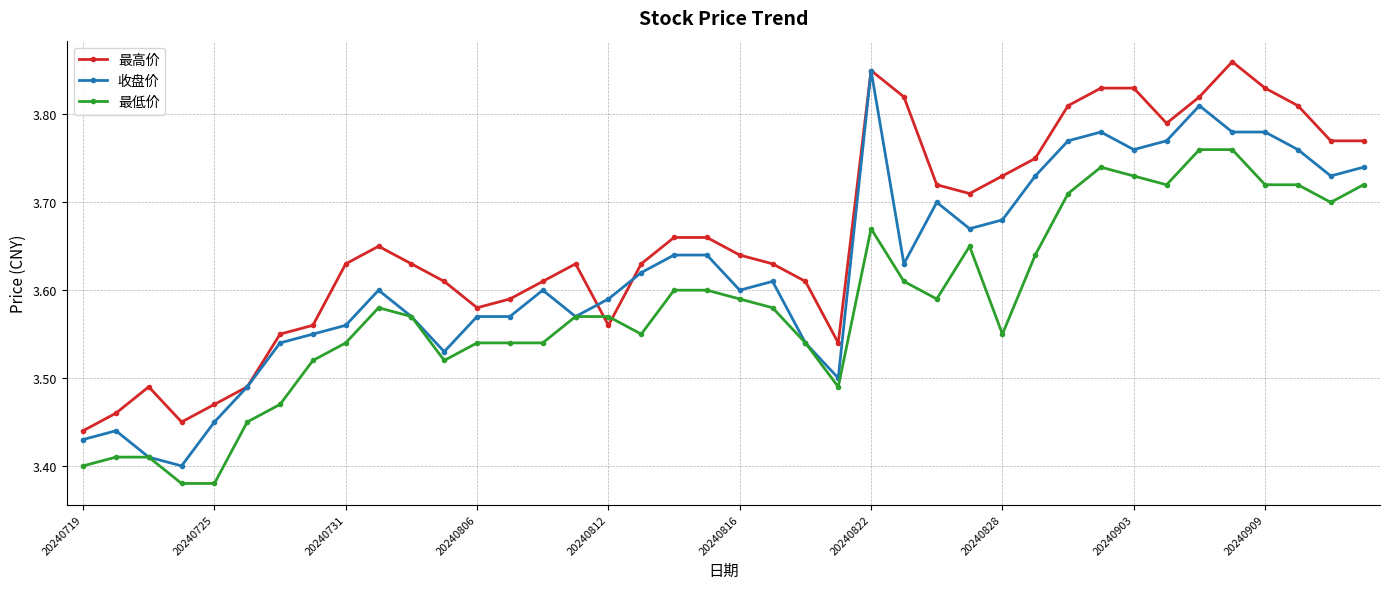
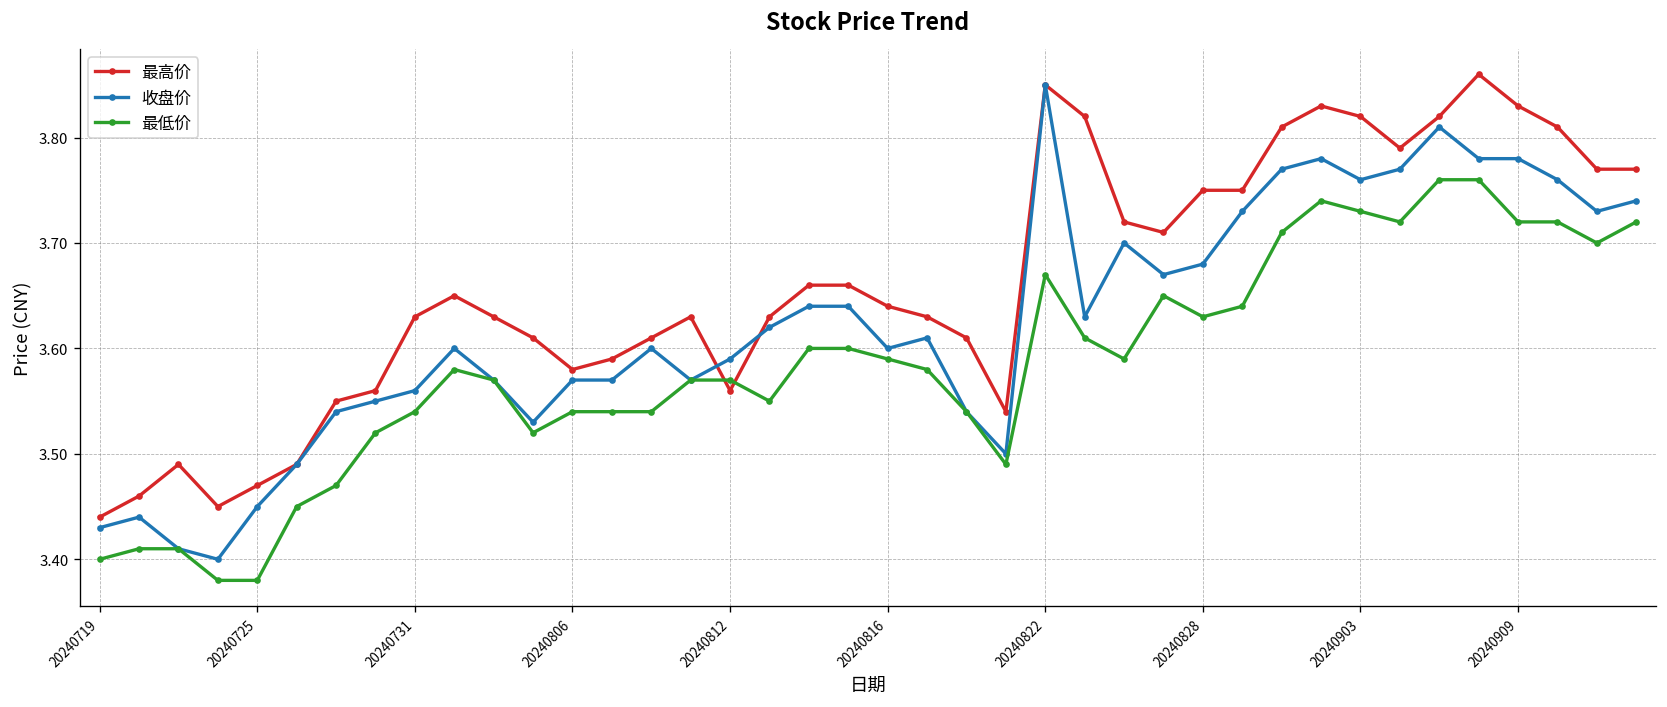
  {
    "最高价": {
      "20240719": 3.44,
      "20240725": 3.47,
      "20240731": 3.63,
      "20240806": 3.58,
      "20240812": 3.56,
      "20240816": 3.64,
-     "20240828": 3.73,
-     "20240903": 3.83,
+     "20240828": 3.75,
+     "20240903": 3.82,
      "20240909": 3.83
    },
    "收盘价": {
      "20240719": 3.43,
      "20240725": 3.45,
      "20240731": 3.56,
      "20240806": 3.57,
      "20240812": 3.59,
      "20240816": 3.60,
      "20240828": 3.68,
      "20240903": 3.76,
      "20240909": 3.78
    },
    "最低价": {
      "20240719": 3.40,
      "20240725": 3.38,
      "20240731": 3.54,
      "20240806": 3.54,
      "20240812": 3.57,
      "20240816": 3.59,
      "20240822": 3.67,
-     "20240828": 3.55,
+     "20240828": 3.63,
      "20240903": 3.73,
      "20240909": 3.72
    }
  }
